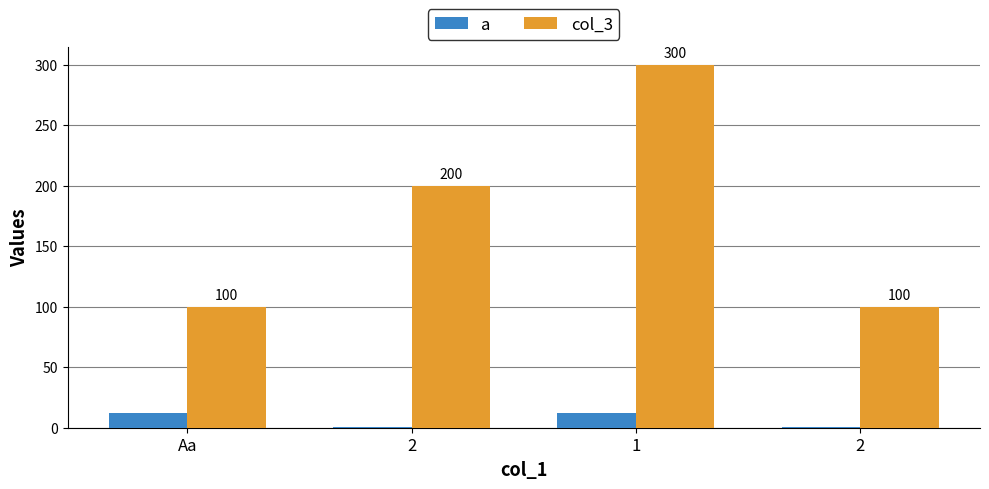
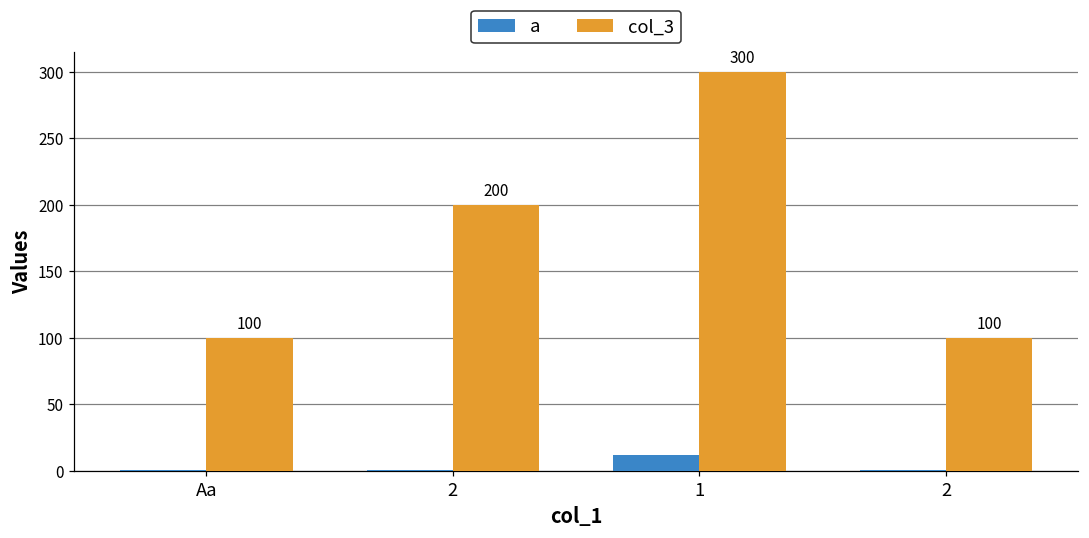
  {
    "a": {
-     "Aa": 12,
+     "Aa": 0,
      "1": 12
    },
    "col_3": {
      "Aa": 100,
      "1": 300
    }
  }
